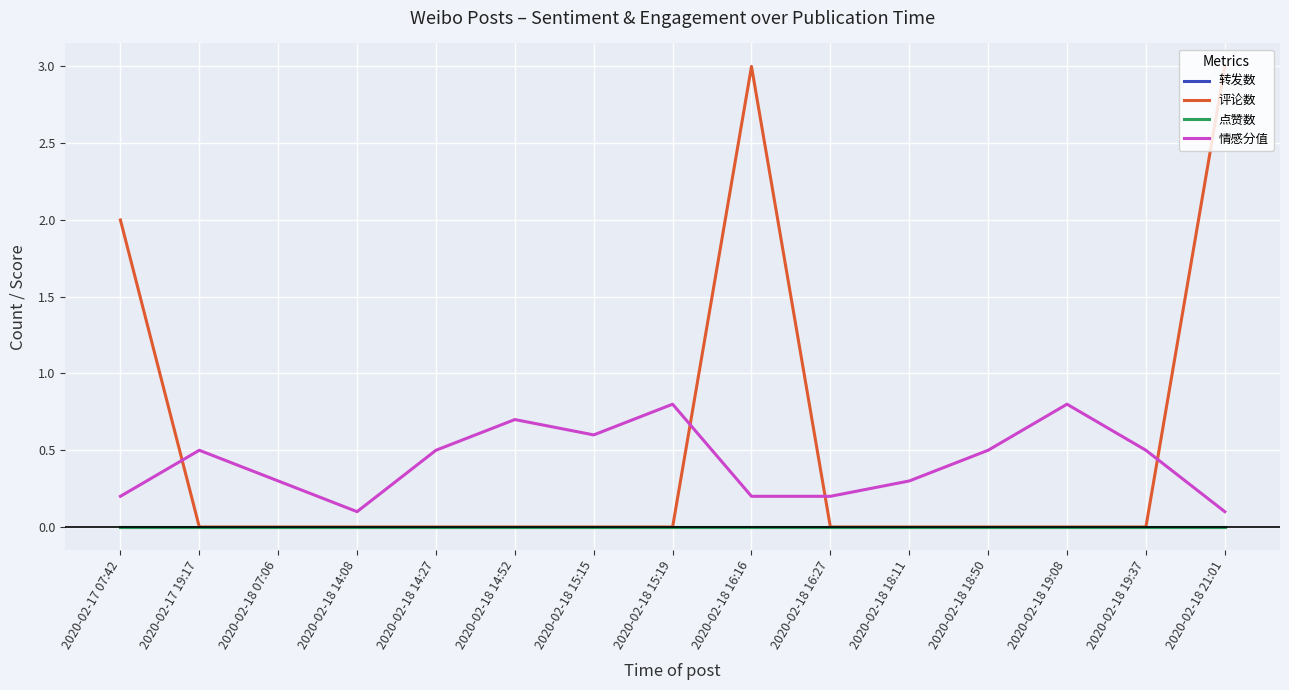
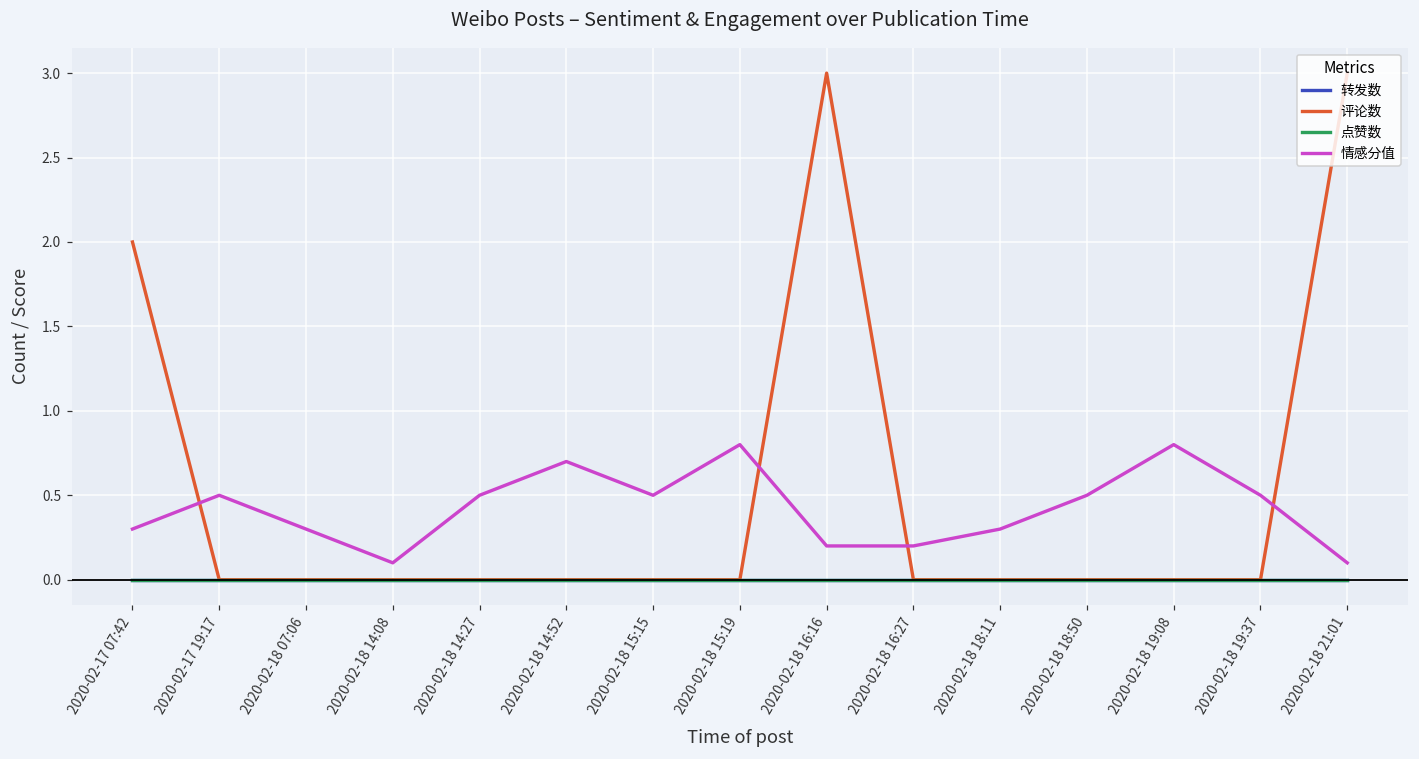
  {
    "点赞数": {
      "2020-02-17 07:42": 0.0,
      "2020-02-18 16:16": 0.0,
      "2020-02-18 21:01": 0.0
    },
    "评论数": {
      "2020-02-17 07:42": 2.0,
      "2020-02-18 16:16": 3.0
    },
    "情感分值": {
-     "2020-02-17 07:42": 0.2,
+     "2020-02-17 07:42": 0.3,
      "2020-02-17 19:17": 0.5,
      "2020-02-18 07:06": 0.3,
      "2020-02-18 14:08": 0.1,
      "2020-02-18 14:27": 0.5,
      "2020-02-18 14:52": 0.7,
-     "2020-02-18 15:15": 0.6,
+     "2020-02-18 15:15": 0.5,
      "2020-02-18 15:19": 0.8,
      "2020-02-18 16:16": 0.2,
      "2020-02-18 16:27": 0.2,
      "2020-02-18 18:11": 0.3,
      "2020-02-18 18:50": 0.5,
      "2020-02-18 19:08": 0.8,
      "2020-02-18 19:37": 0.5,
      "2020-02-18 21:01": 0.1
    }
  }
